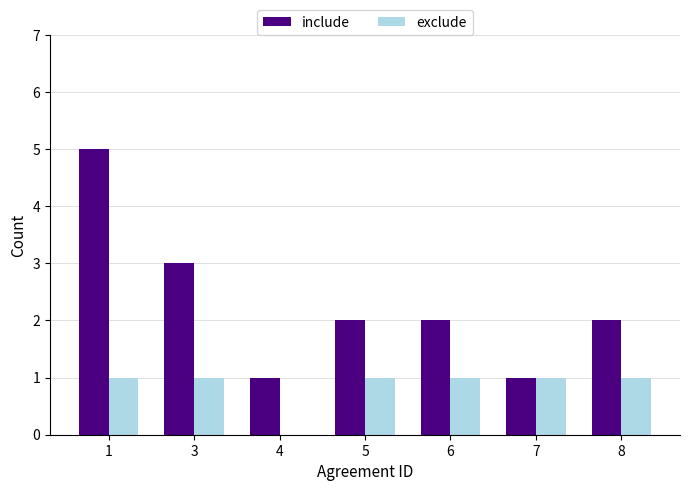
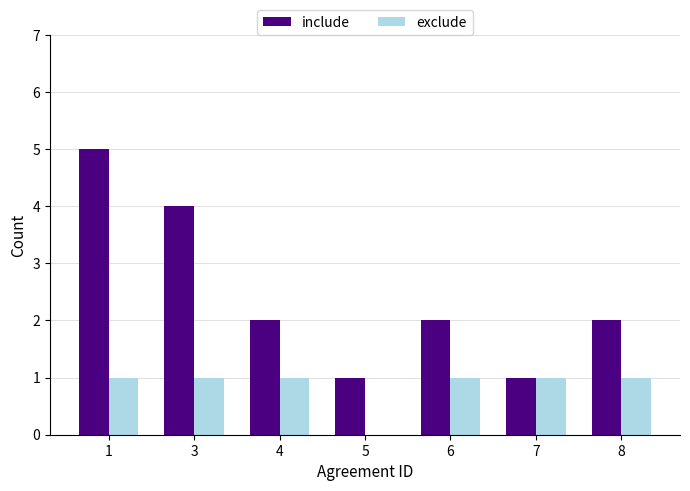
  {
    "include": {
      "1": 5,
-     "3": 3,
-     "4": 1,
-     "5": 2,
+     "3": 4,
+     "4": 2,
+     "5": 1,
      "6": 2,
      "7": 1,
      "8": 2
    },
    "exclude": {
      "1": 1,
      "3": 1,
-     "4": 0,
-     "5": 1,
+     "4": 1,
+     "5": 0,
      "6": 1,
      "7": 1,
      "8": 1
    }
  }
